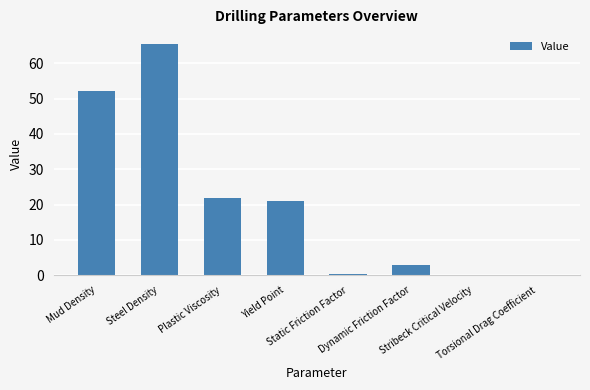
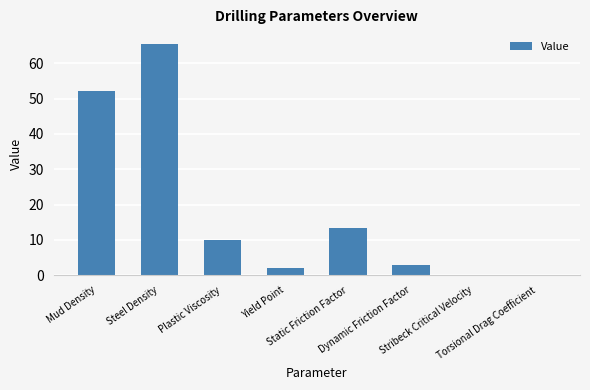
  {
    "Mud Density": 52,
    "Steel Density": 66,
-   "Plastic Viscosity": 22,
-   "Yield Point": 21,
-   "Static Friction Factor": 0,
+   "Plastic Viscosity": 10,
+   "Yield Point": 2,
+   "Static Friction Factor": 13,
    "Dynamic Friction Factor": 3,
    "Torsional Drag Coefficient": 0
  }
